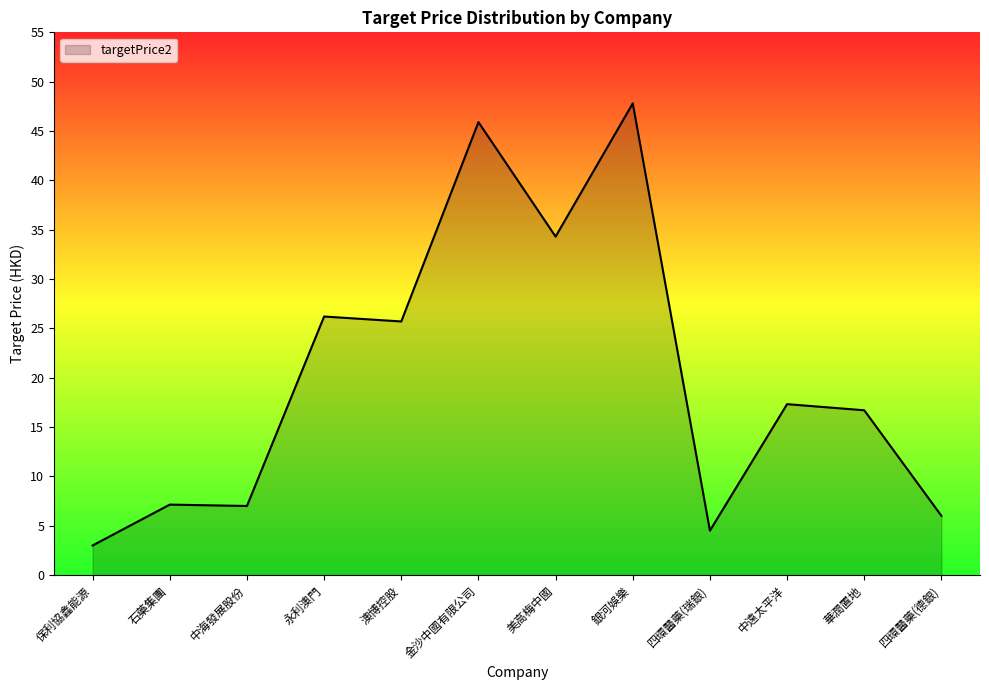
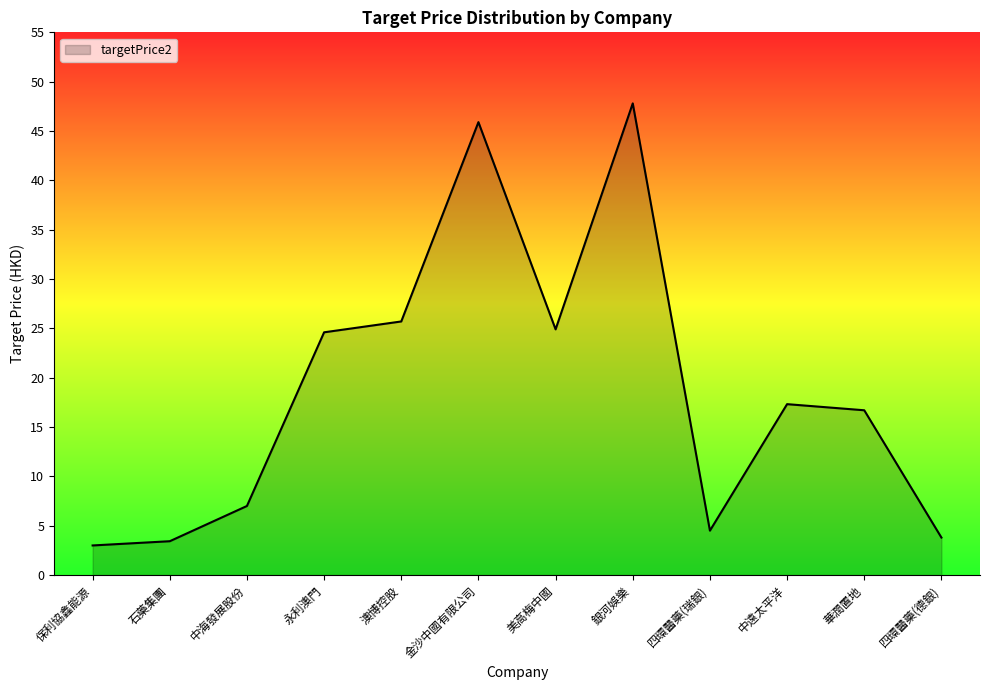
  {
    "保利協鑫能源": 3,
-   "石藥集團": 7,
+   "石藥集團": 3,
    "中海發展股份": 7,
-   "永利澳門": 26,
+   "永利澳門": 25,
    "澳博控股": 26,
    "金沙中國有限公司": 46,
-   "美高梅中國": 34,
+   "美高梅中國": 25,
    "銀河娛樂": 48,
    "四環醫藥(瑞銀)": 5,
    "中遠太平洋": 17,
    "華潤置地": 17,
-   "四環醫藥(德銀)": 6
+   "四環醫藥(德銀)": 4
  }
